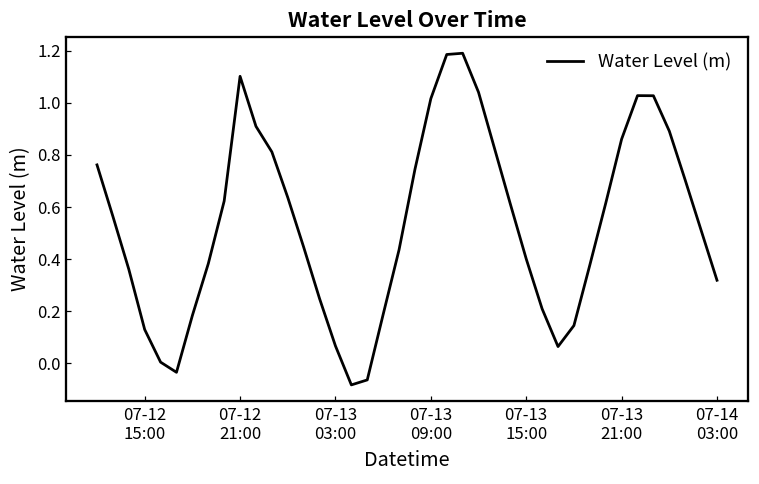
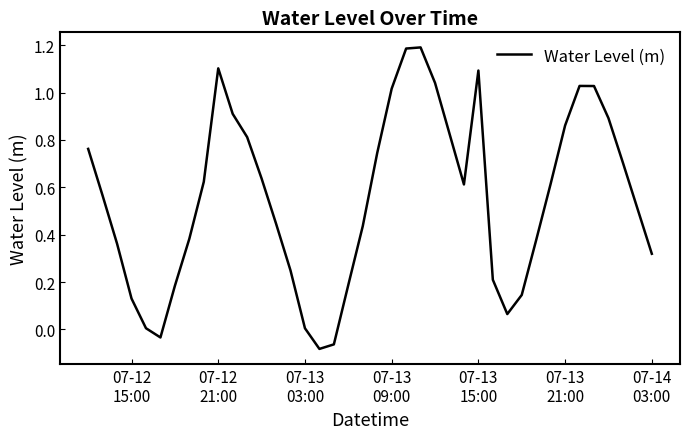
  {
    "07-12 15:00": 0.13,
    "07-12 21:00": 1.10,
-   "07-13 03:00": 0.07,
+   "07-13 03:00": 0.00,
    "07-13 09:00": 1.02,
-   "07-13 15:00": 0.40,
+   "07-13 15:00": 1.09,
    "07-13 21:00": 0.86,
    "07-14 03:00": 0.32
  }
